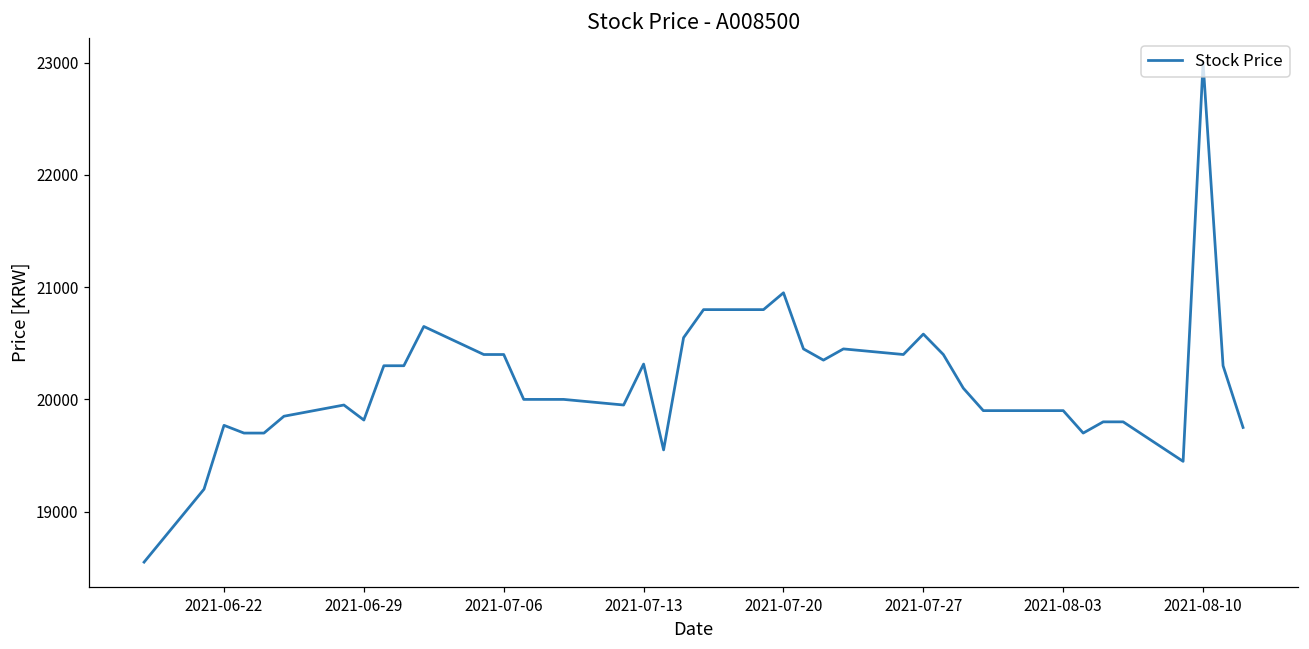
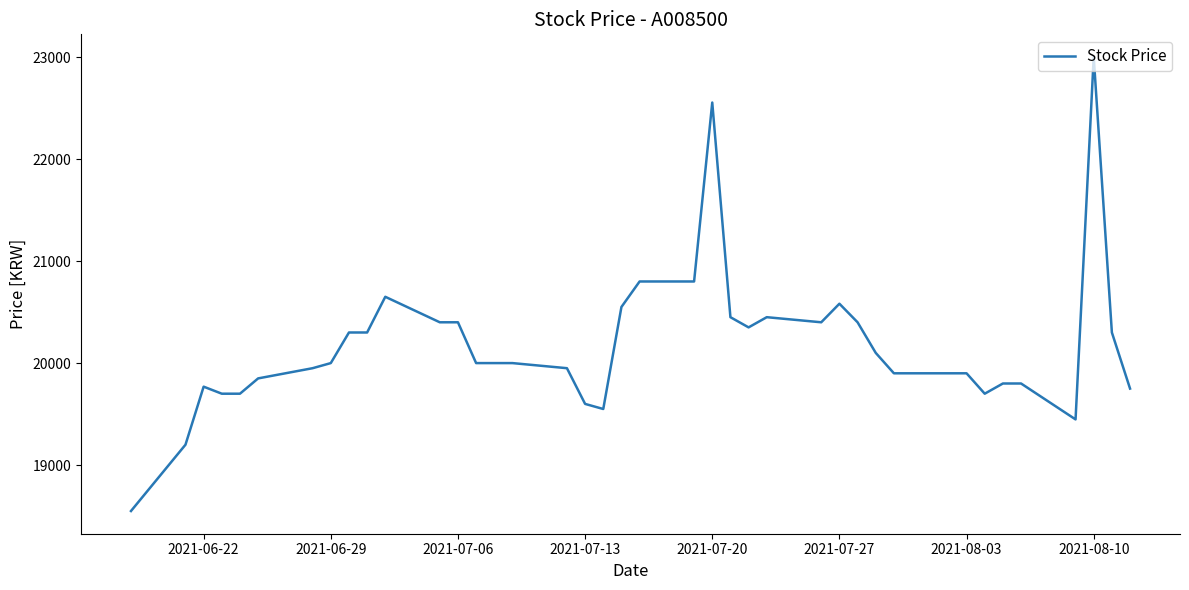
  {
    "2021-06-22": 19770,
-   "2021-06-29": 19820,
+   "2021-06-29": 20000,
    "2021-07-06": 20400,
-   "2021-07-13": 20320,
-   "2021-07-20": 20950,
+   "2021-07-13": 19600,
+   "2021-07-20": 22550,
    "2021-07-27": 20580,
    "2021-08-03": 19900
  }
